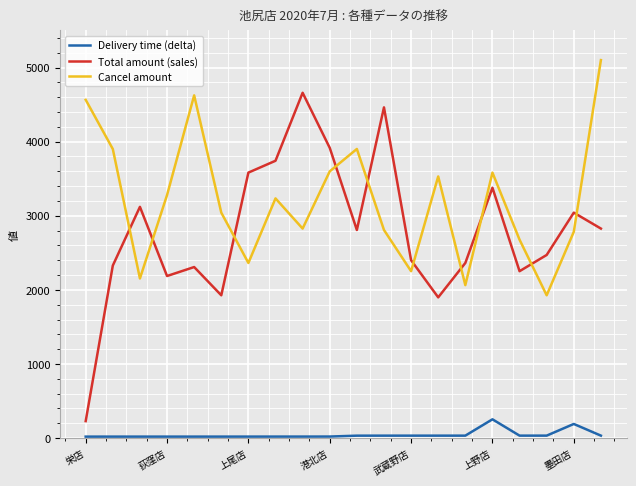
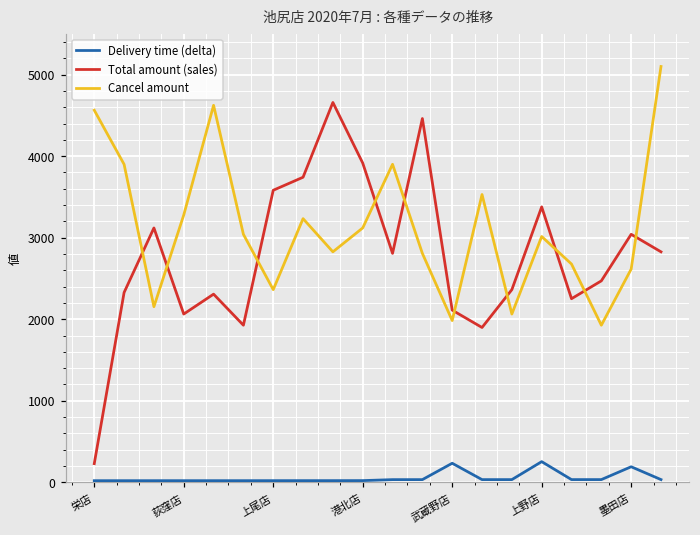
  {
    "Delivery time (delta)": {
      "栄店": 0,
      "荻窪店": 0,
      "上尾店": 0,
      "港北店": 0,
-     "武蔵野店": 0,
+     "武蔵野店": 200,
      "上野店": 300,
      "墨田店": 200
    },
    "Total amount (sales)": {
      "栄店": 200,
-     "荻窪店": 2200,
+     "荻窪店": 2100,
      "上尾店": 3600,
      "港北店": 3900,
-     "武蔵野店": 2400,
+     "武蔵野店": 2100,
      "上野店": 3400,
      "墨田店": 3000
    },
    "Cancel amount": {
      "栄店": 4600,
      "荻窪店": 3300,
      "上尾店": 2400,
-     "港北店": 3600,
-     "武蔵野店": 2300,
-     "上野店": 3600,
-     "墨田店": 2800
+     "港北店": 3100,
+     "武蔵野店": 2000,
+     "上野店": 3000,
+     "墨田店": 2600
    }
  }
